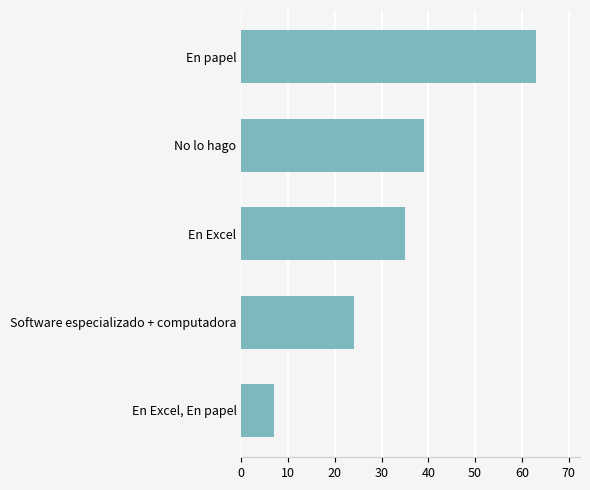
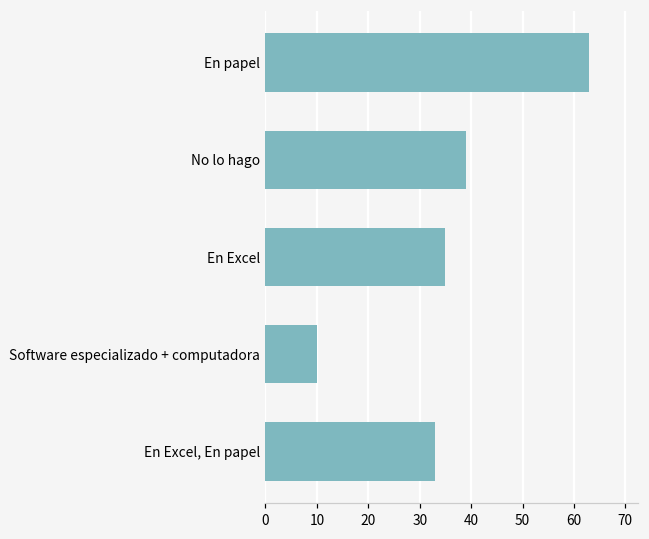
  {
    "En papel": 63,
    "No lo hago": 39,
    "En Excel": 35,
-   "Software especializado + computadora": 24,
-   "En Excel, En papel": 7
+   "Software especializado + computadora": 10,
+   "En Excel, En papel": 33
  }
